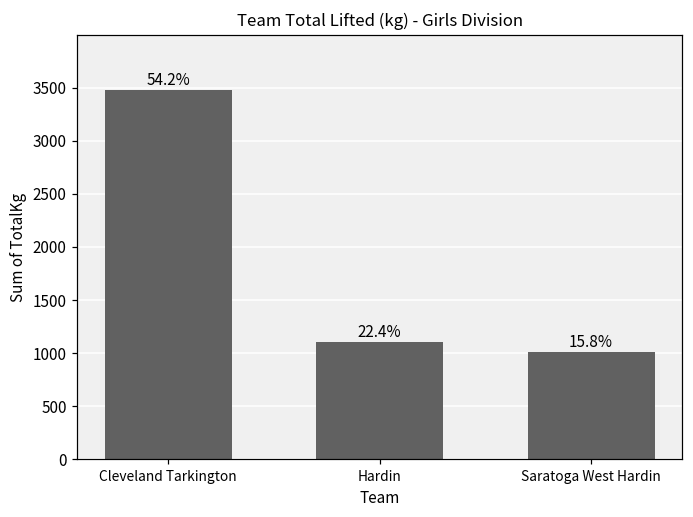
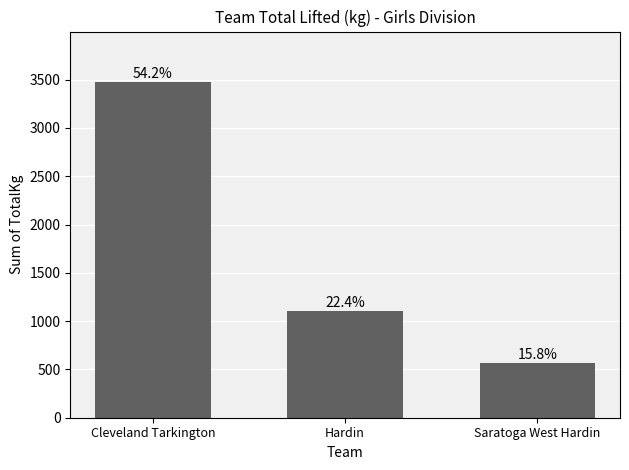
  {
-   "Saratoga West Hardin": 1000
+   "Saratoga West Hardin": 600
  }
